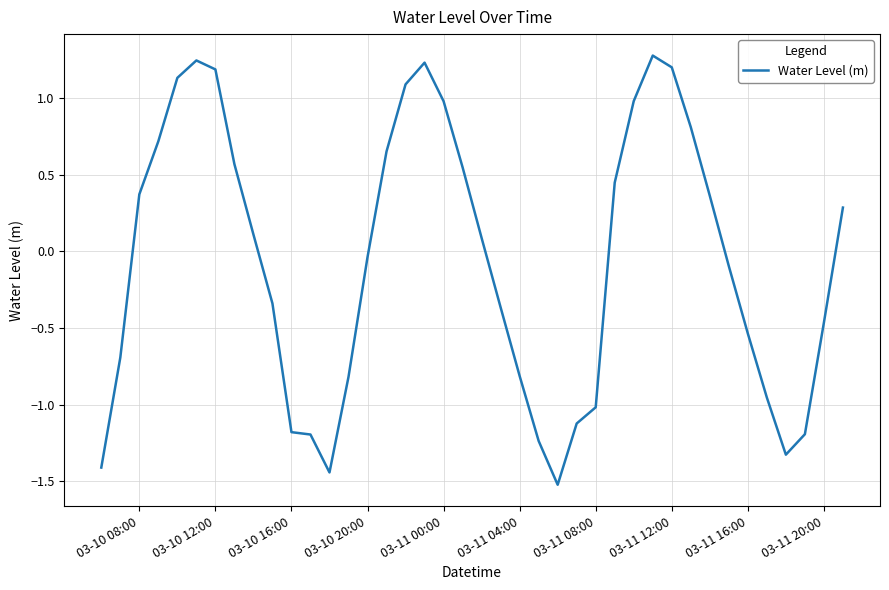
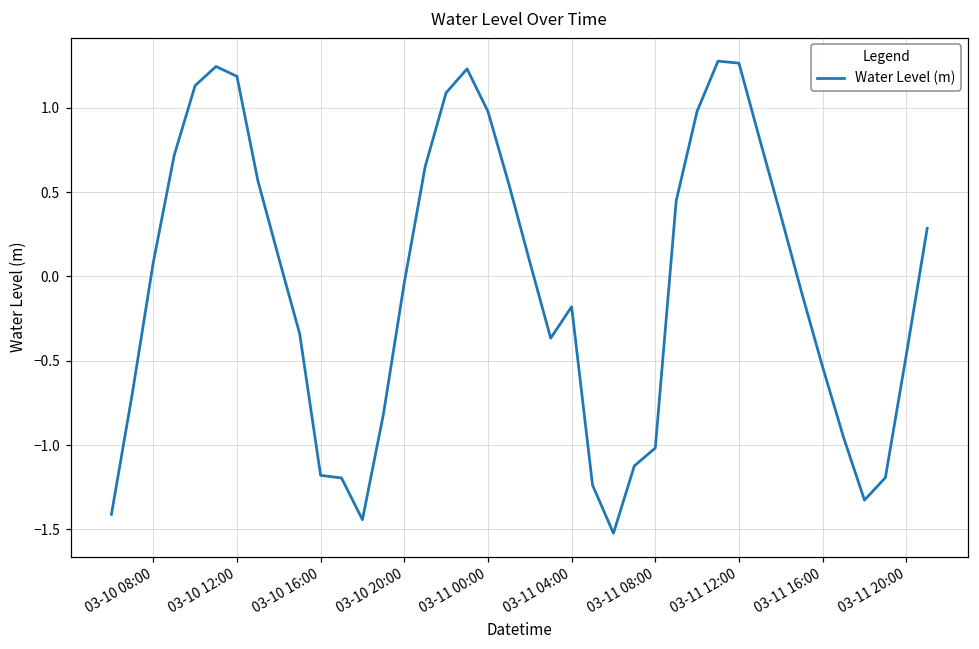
  {
-   "03-10 08:00": 0.37,
+   "03-10 08:00": 0.08,
    "03-10 12:00": 1.19,
    "03-10 16:00": -1.18,
    "03-10 20:00": -0.04,
    "03-11 00:00": 0.98,
-   "03-11 04:00": -0.81,
+   "03-11 04:00": -0.18,
    "03-11 08:00": -1.02,
-   "03-11 12:00": 1.20,
+   "03-11 12:00": 1.27,
    "03-11 16:00": -0.54,
    "03-11 20:00": -0.47
  }
